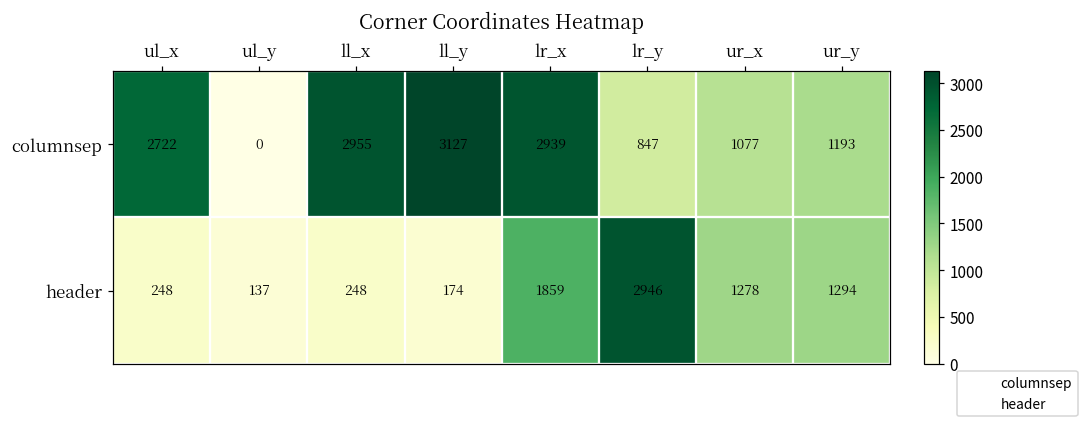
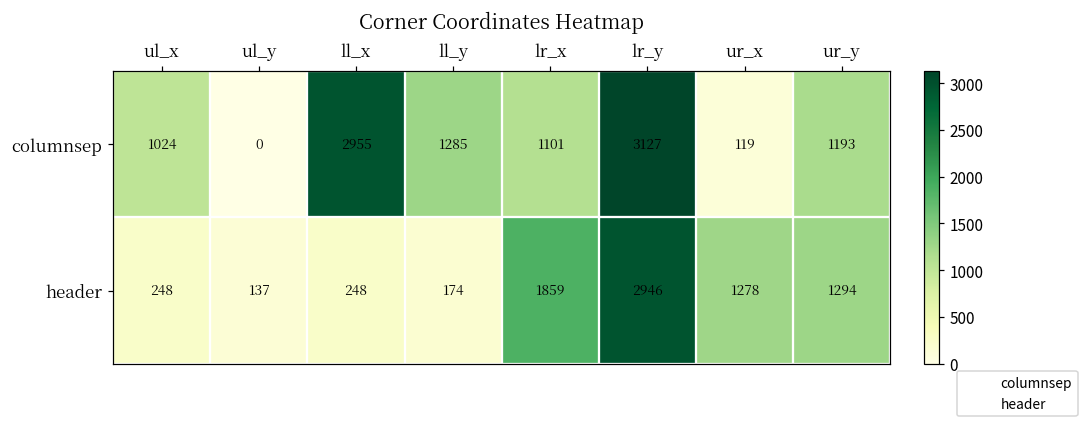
  {
    "columnsep": {
-     "ul_x": 2722,
+     "ul_x": 1024,
      "ul_y": 0,
      "ll_x": 2955,
-     "ll_y": 3127,
-     "lr_x": 2939,
-     "lr_y": 847,
-     "ur_x": 1077,
+     "ll_y": 1285,
+     "lr_x": 1101,
+     "lr_y": 3127,
+     "ur_x": 119,
      "ur_y": 1193
    },
    "header": {
      "ul_x": 248,
      "ul_y": 137,
      "ll_x": 248,
      "ll_y": 174,
      "lr_x": 1859,
      "lr_y": 2946,
      "ur_x": 1278,
      "ur_y": 1294
    }
  }
